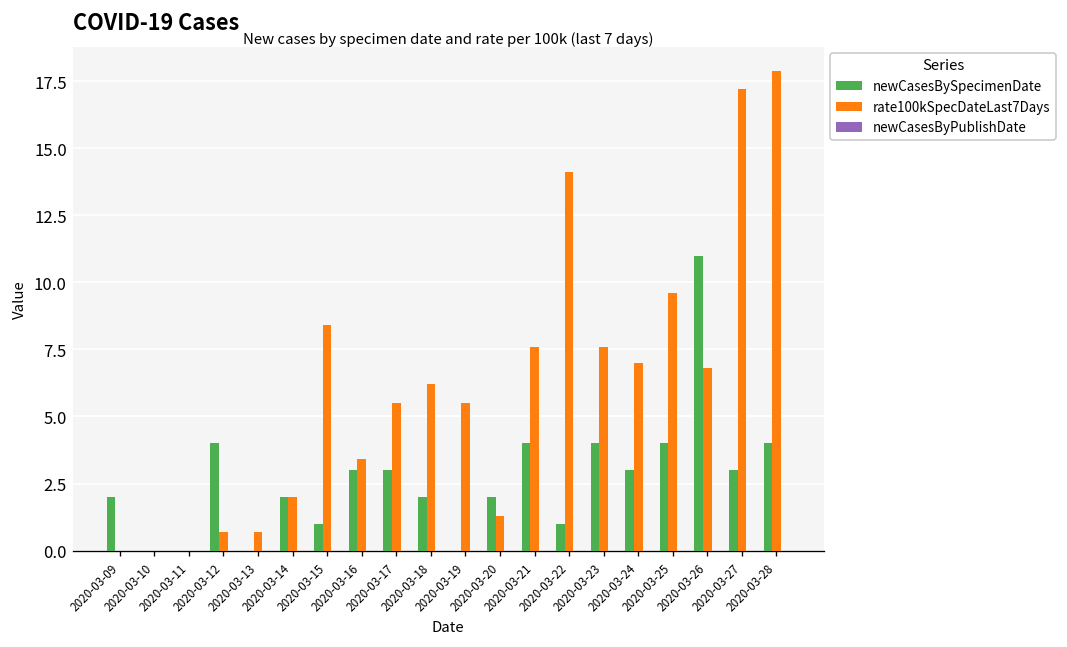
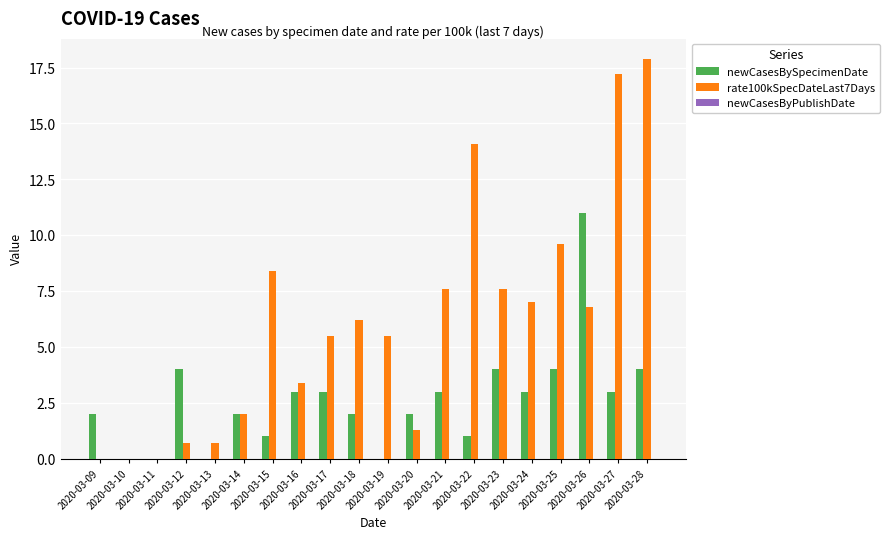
  {
    "newCasesBySpecimenDate": {
      "2020-03-09": 2,
      "2020-03-10": 0,
      "2020-03-11": 0,
      "2020-03-12": 4,
      "2020-03-13": 0,
      "2020-03-14": 2,
      "2020-03-15": 1,
      "2020-03-16": 3,
      "2020-03-17": 3,
      "2020-03-18": 2,
      "2020-03-19": 0,
      "2020-03-20": 2,
-     "2020-03-21": 4,
+     "2020-03-21": 3,
      "2020-03-22": 1,
      "2020-03-23": 4,
      "2020-03-24": 3,
      "2020-03-25": 4,
      "2020-03-26": 11,
      "2020-03-27": 3,
      "2020-03-28": 4
    },
    "rate100kSpecDateLast7Days": {
      "2020-03-09": 0,
      "2020-03-10": 0,
      "2020-03-11": 0,
      "2020-03-12": 0.7,
      "2020-03-13": 0.7,
      "2020-03-14": 2,
      "2020-03-15": 8.4,
      "2020-03-16": 3.4,
      "2020-03-17": 5.5,
      "2020-03-18": 6.2,
      "2020-03-19": 5.5,
      "2020-03-20": 1.3,
      "2020-03-21": 7.6,
      "2020-03-22": 14,
      "2020-03-23": 7.6,
      "2020-03-24": 7,
      "2020-03-25": 9.6,
      "2020-03-26": 6.8,
      "2020-03-27": 17.2,
      "2020-03-28": 18
    },
    "newCasesByPublishDate": {
      "2020-03-09": 0,
      "2020-03-10": 0,
      "2020-03-11": 0,
      "2020-03-12": 0,
      "2020-03-13": 0,
      "2020-03-14": 0,
      "2020-03-15": 0,
      "2020-03-16": 0,
      "2020-03-17": 0,
      "2020-03-18": 0,
      "2020-03-19": 0,
      "2020-03-20": 0,
      "2020-03-21": 0,
      "2020-03-22": 0,
      "2020-03-23": 0,
      "2020-03-24": 0,
      "2020-03-25": 0,
      "2020-03-26": 0,
      "2020-03-27": 0,
      "2020-03-28": 0
    }
  }
